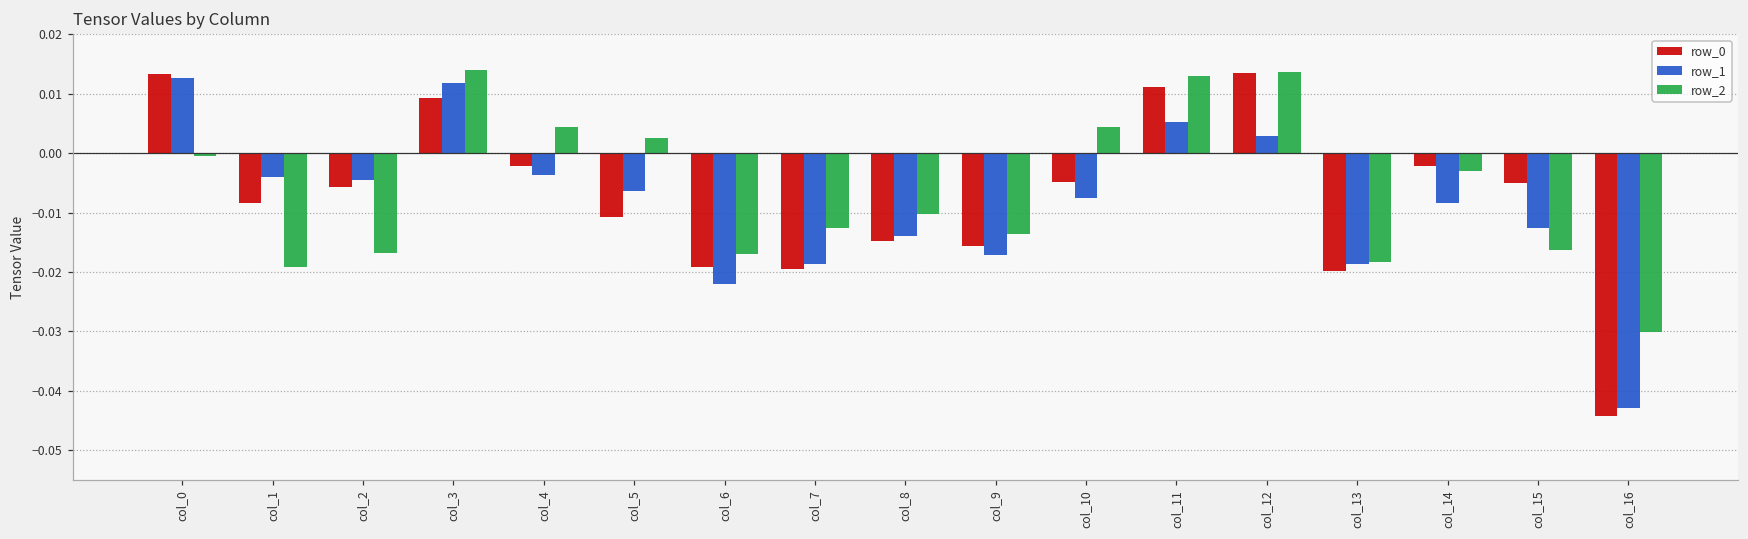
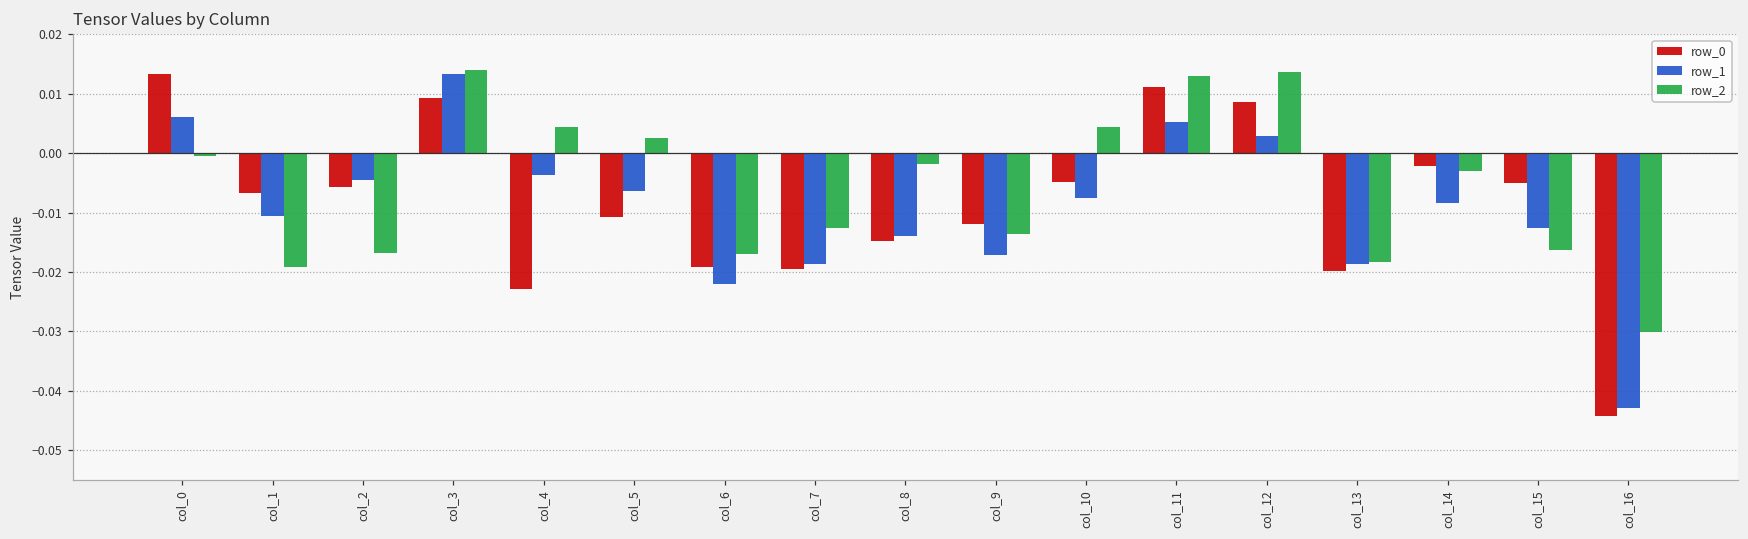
  {
    "row_0": {
      "col_0": 0.013,
-     "col_1": -0.008,
+     "col_1": -0.007,
      "col_2": -0.006,
      "col_3": 0.009,
-     "col_4": -0.002,
+     "col_4": -0.023,
      "col_5": -0.011,
      "col_6": -0.019,
      "col_7": -0.019,
      "col_8": -0.015,
-     "col_9": -0.016,
+     "col_9": -0.012,
      "col_10": -0.005,
      "col_11": 0.011,
-     "col_12": 0.014,
+     "col_12": 0.009,
      "col_13": -0.020,
      "col_14": -0.002,
      "col_15": -0.005,
      "col_16": -0.044
    },
    "row_1": {
-     "col_0": 0.013,
-     "col_1": -0.004,
+     "col_0": 0.006,
+     "col_1": -0.011,
      "col_2": -0.005,
-     "col_3": 0.012,
+     "col_3": 0.013,
      "col_4": -0.004,
      "col_5": -0.006,
      "col_6": -0.022,
      "col_7": -0.019,
      "col_8": -0.014,
      "col_9": -0.017,
      "col_10": -0.008,
      "col_11": 0.005,
      "col_12": 0.003,
      "col_13": -0.019,
      "col_14": -0.008,
      "col_15": -0.013,
      "col_16": -0.043
    },
    "row_2": {
      "col_1": -0.019,
      "col_2": -0.017,
      "col_3": 0.014,
      "col_4": 0.004,
      "col_5": 0.003,
      "col_6": -0.017,
      "col_7": -0.013,
-     "col_8": -0.010,
+     "col_8": -0.002,
      "col_9": -0.014,
      "col_10": 0.004,
      "col_11": 0.013,
      "col_12": 0.014,
      "col_13": -0.018,
      "col_14": -0.003,
      "col_15": -0.016,
      "col_16": -0.030
    }
  }
